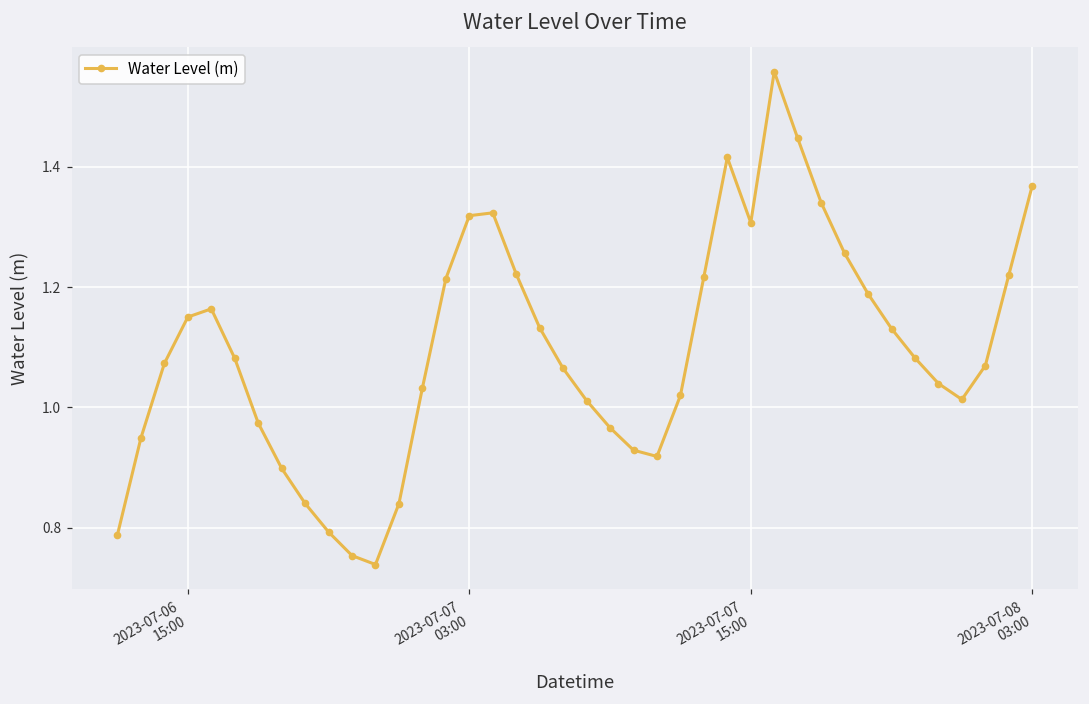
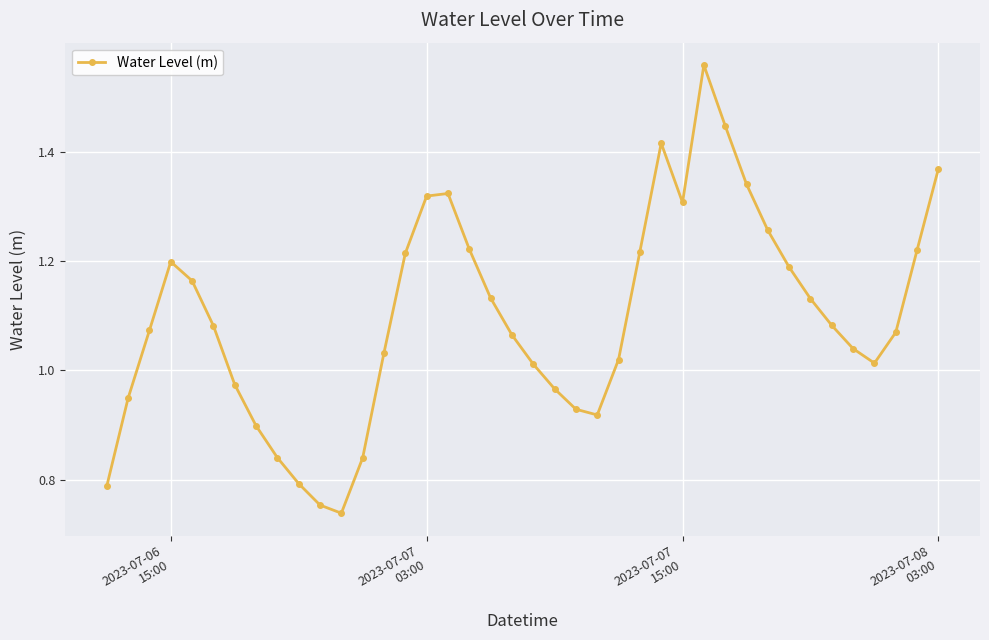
  {
-   "2023-07-06 15:00": 1.15,
+   "2023-07-06 15:00": 1.20,
    "2023-07-07 03:00": 1.32,
    "2023-07-07 15:00": 1.31,
    "2023-07-08 03:00": 1.37
  }
